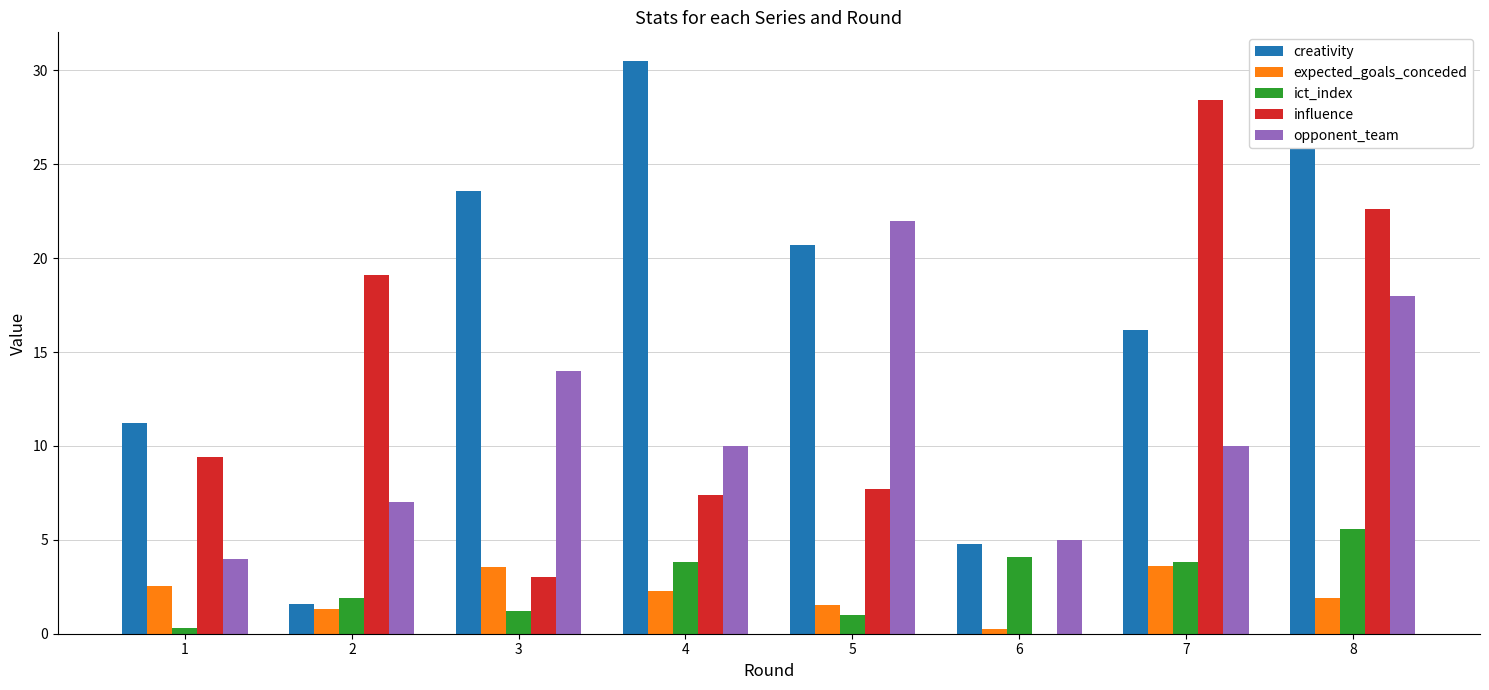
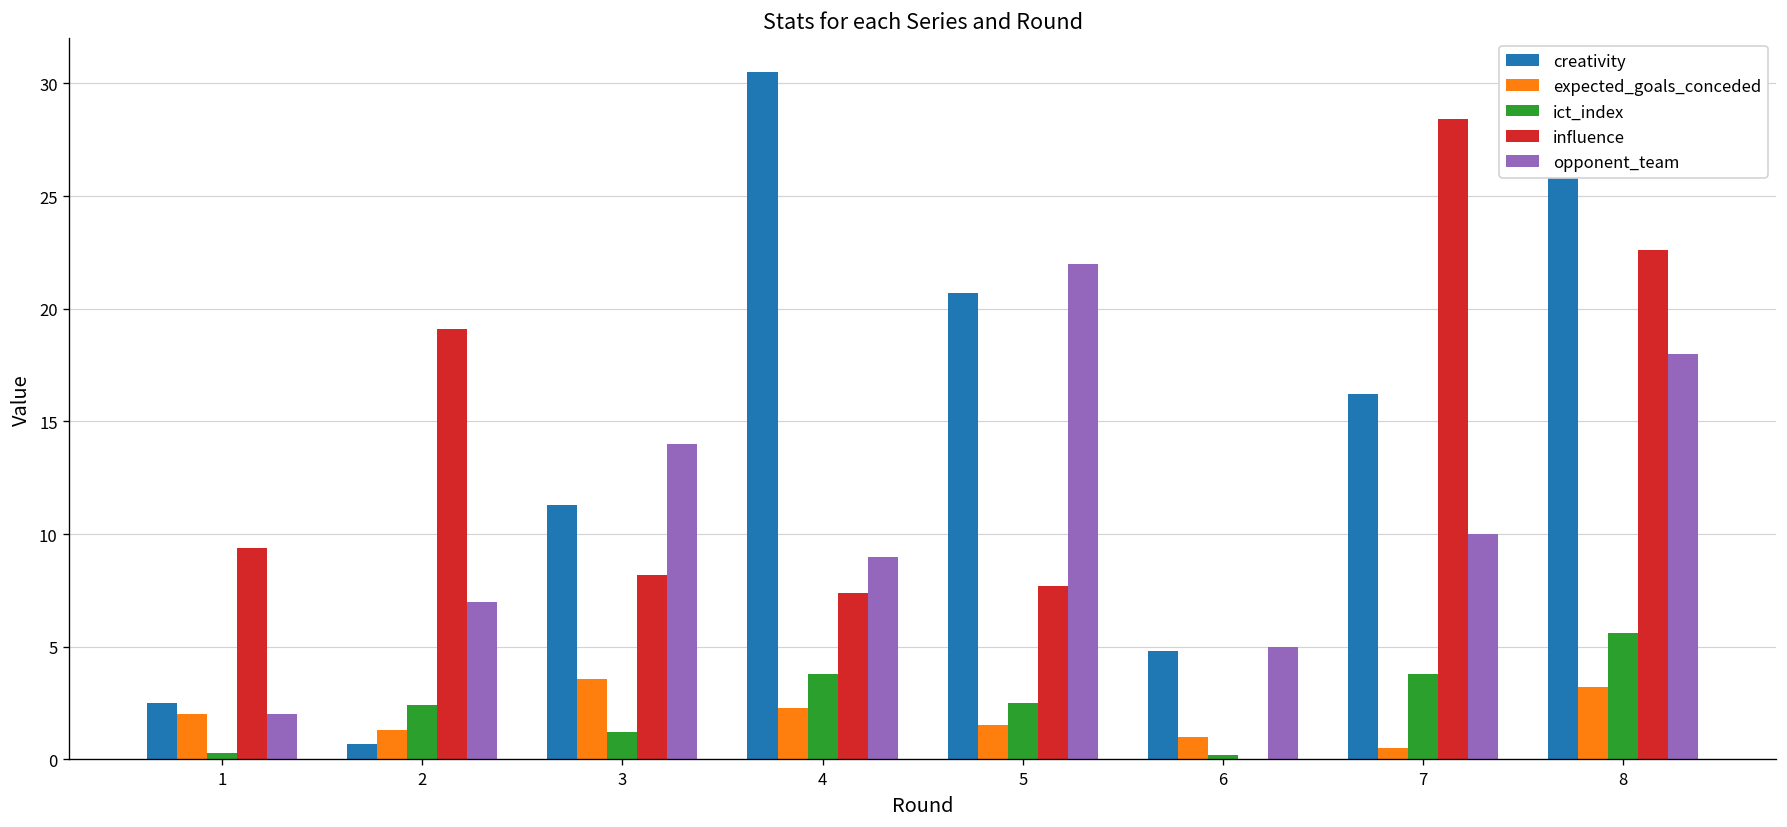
  {
    "creativity": {
-     "1": 11.2,
-     "2": 1.6,
-     "3": 23.6,
+     "1": 2.5,
+     "2": 0.7,
+     "3": 11.3,
      "4": 30.5,
      "5": 20.7,
      "6": 4.8,
      "7": 16.2
    },
    "expected_goals_conceded": {
-     "1": 2.5,
+     "1": 2.0,
      "2": 1.3,
      "3": 3.6,
      "4": 2.3,
      "5": 1.5,
-     "6": 0.3,
-     "7": 3.6,
-     "8": 1.9
+     "6": 1.0,
+     "7": 0.5,
+     "8": 3.2
    },
    "ict_index": {
      "1": 0.3,
-     "2": 1.9,
+     "2": 2.4,
      "3": 1.2,
      "4": 3.8,
-     "5": 1.0,
-     "6": 4.1,
+     "5": 2.5,
+     "6": 0.2,
      "7": 3.8,
      "8": 5.6
    },
    "influence": {
      "1": 9.4,
      "2": 19.1,
-     "3": 3.0,
+     "3": 8.2,
      "4": 7.4,
      "5": 7.7,
      "6": 0.0,
      "7": 28.4,
      "8": 22.6
    },
    "opponent_team": {
-     "1": 4,
+     "1": 2,
      "2": 7,
      "3": 14,
-     "4": 10,
+     "4": 9,
      "5": 22,
      "6": 5,
      "7": 10,
      "8": 18
    }
  }
